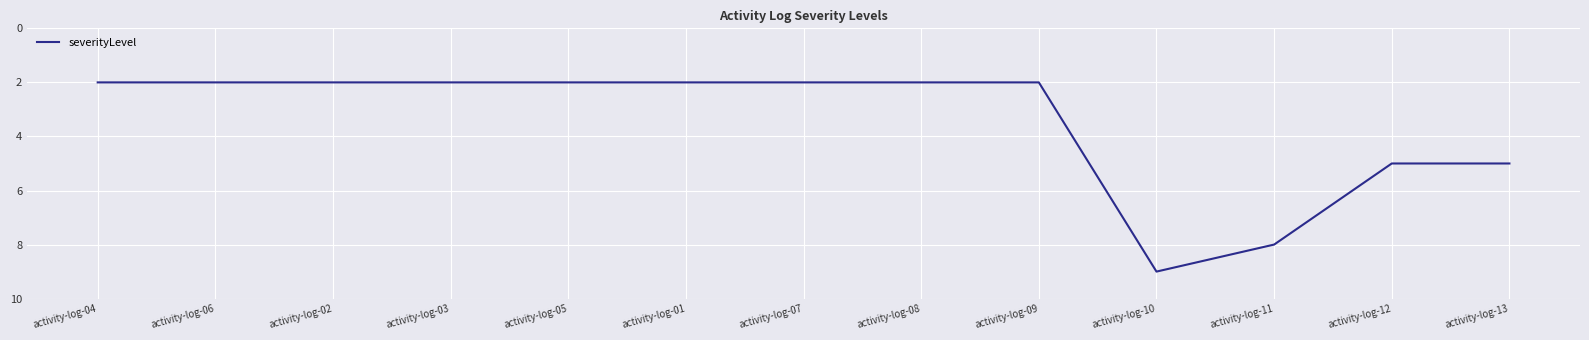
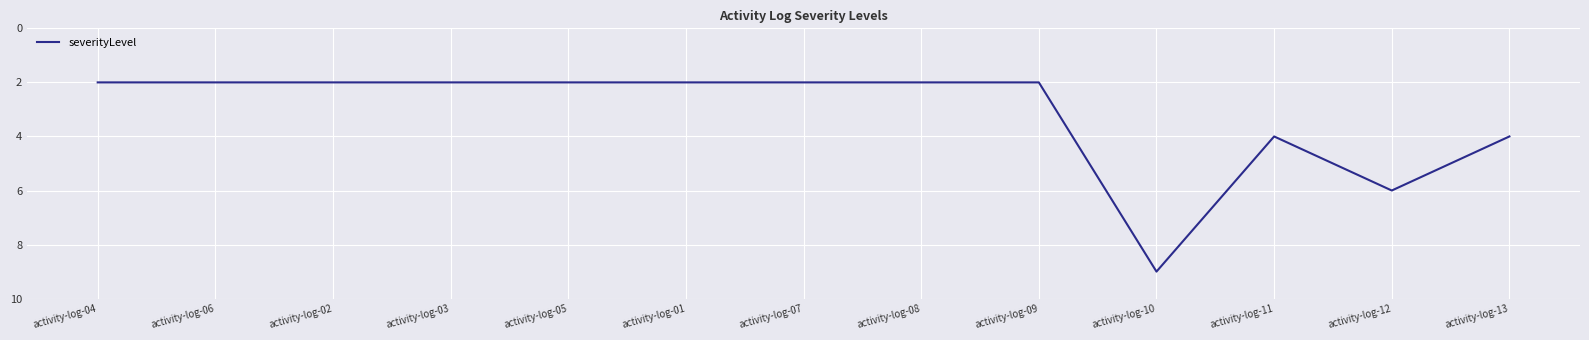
  {
    "activity-log-04": 2,
    "activity-log-06": 2,
    "activity-log-02": 2,
    "activity-log-03": 2,
    "activity-log-05": 2,
    "activity-log-01": 2,
    "activity-log-07": 2,
    "activity-log-08": 2,
    "activity-log-09": 2,
    "activity-log-10": 9,
-   "activity-log-11": 8,
-   "activity-log-12": 5,
-   "activity-log-13": 5
+   "activity-log-11": 4,
+   "activity-log-12": 6,
+   "activity-log-13": 4
  }
